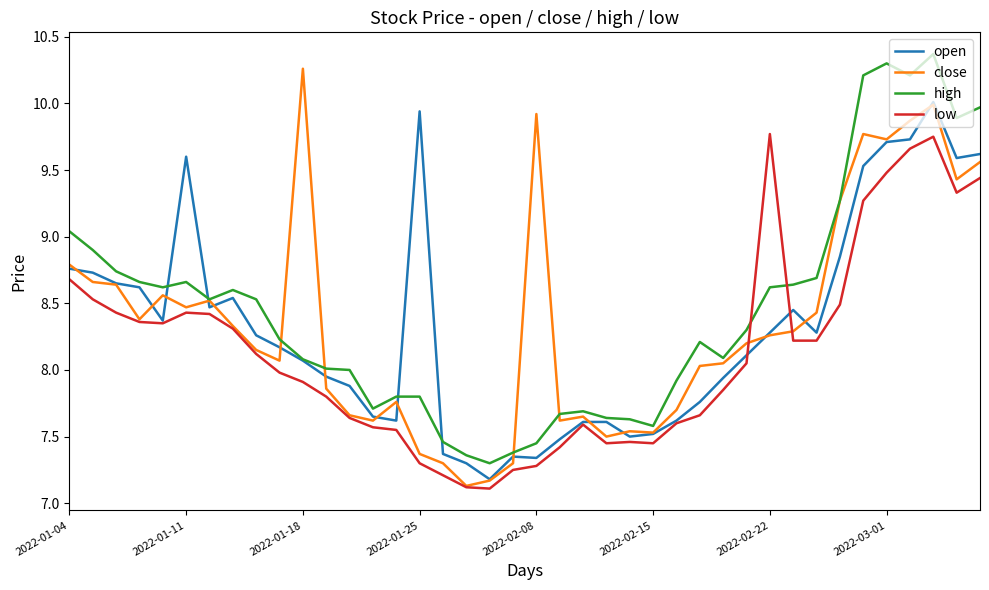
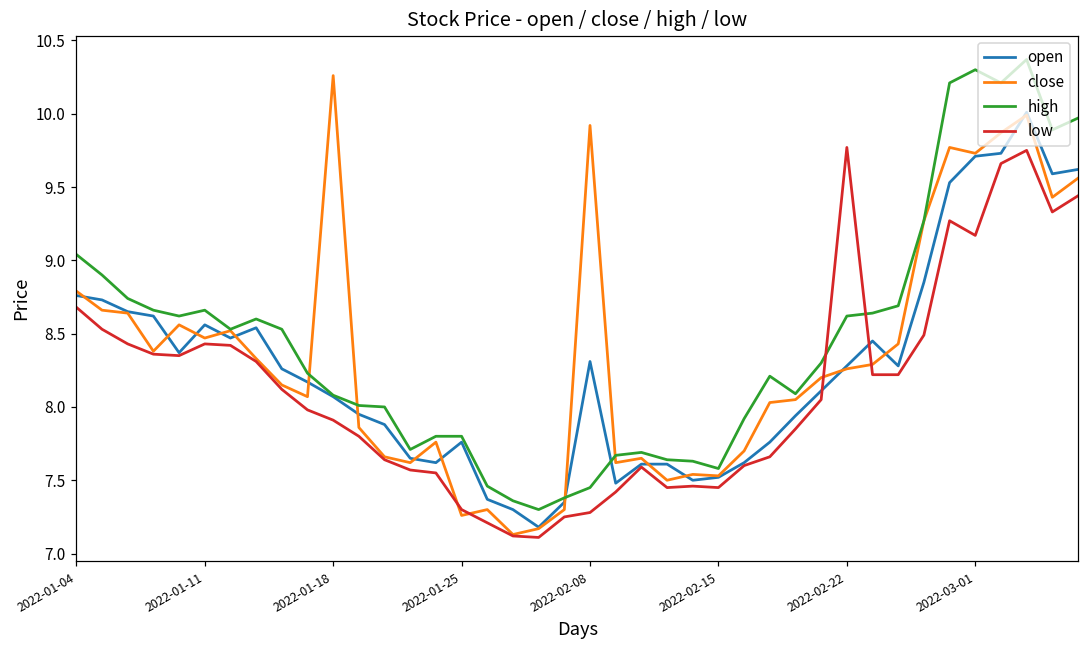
  {
    "open": {
      "2022-01-04": 8.76,
-     "2022-01-11": 9.60,
-     "2022-01-25": 9.94,
-     "2022-02-08": 7.34,
+     "2022-01-11": 8.56,
+     "2022-01-25": 7.76,
+     "2022-02-08": 8.31,
      "2022-02-22": 8.28,
      "2022-03-01": 9.71
    },
    "close": {
      "2022-01-04": 8.79,
      "2022-01-11": 8.47,
      "2022-01-18": 10.26,
-     "2022-01-25": 7.37,
+     "2022-01-25": 7.26,
      "2022-02-08": 9.92,
      "2022-02-22": 8.26,
      "2022-03-01": 9.73
    },
    "high": {
      "2022-01-04": 9.04,
      "2022-01-11": 8.66,
      "2022-01-25": 7.80,
      "2022-02-08": 7.45,
      "2022-02-15": 7.58,
      "2022-02-22": 8.62,
      "2022-03-01": 10.30
    },
    "low": {
      "2022-01-04": 8.68,
      "2022-01-11": 8.43,
      "2022-01-18": 7.91,
      "2022-01-25": 7.30,
      "2022-02-08": 7.28,
      "2022-02-15": 7.45,
      "2022-02-22": 9.77,
-     "2022-03-01": 9.48
+     "2022-03-01": 9.17
    }
  }
